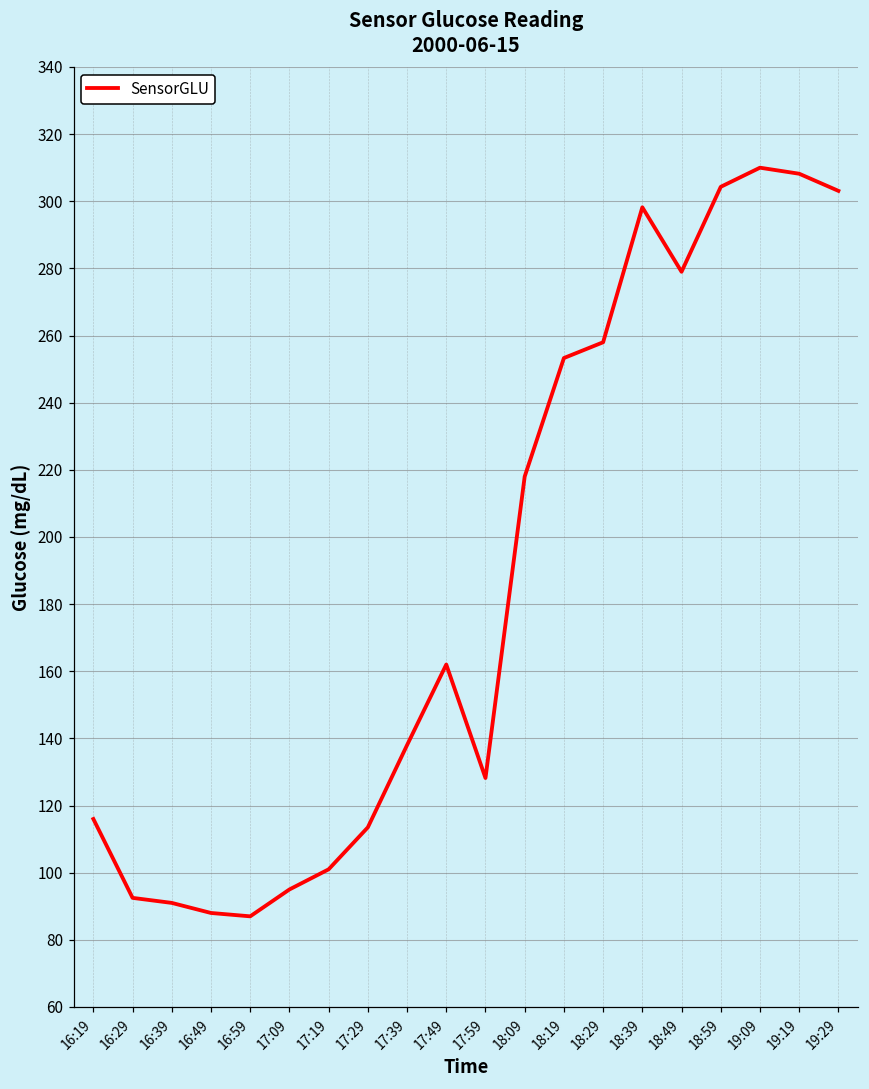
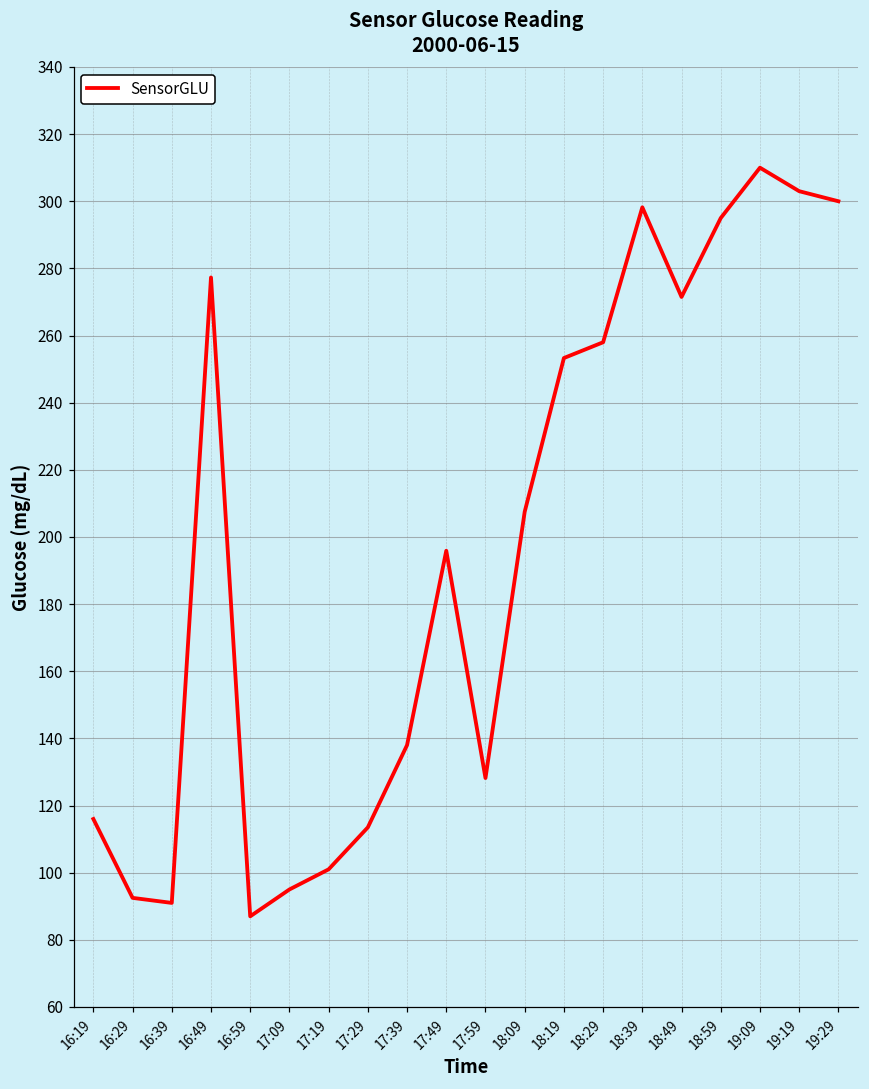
  {
    "16:19": 116,
    "16:29": 93,
    "16:39": 91,
-   "16:49": 88,
+   "16:49": 277,
    "16:59": 87,
    "17:09": 95,
    "17:19": 101,
    "17:29": 114,
    "17:39": 138,
-   "17:49": 162,
+   "17:49": 196,
    "17:59": 128,
-   "18:09": 218,
+   "18:09": 208,
    "18:19": 253,
    "18:29": 258,
    "18:39": 298,
-   "18:49": 279,
-   "18:59": 304,
+   "18:49": 272,
+   "18:59": 295,
    "19:09": 310,
-   "19:19": 308,
-   "19:29": 303
+   "19:19": 303,
+   "19:29": 300
  }
